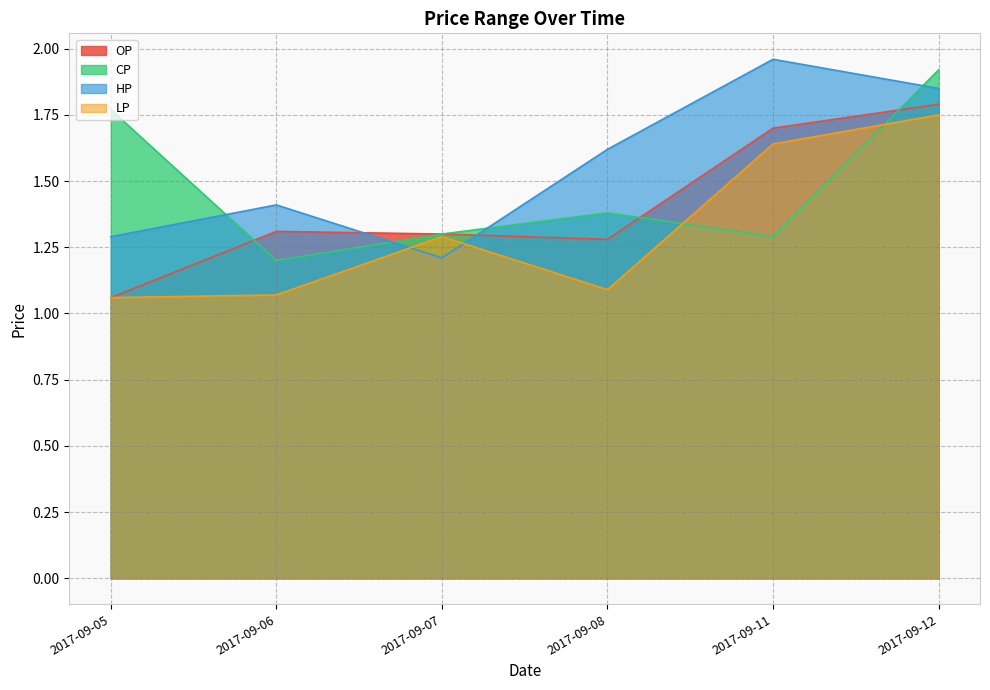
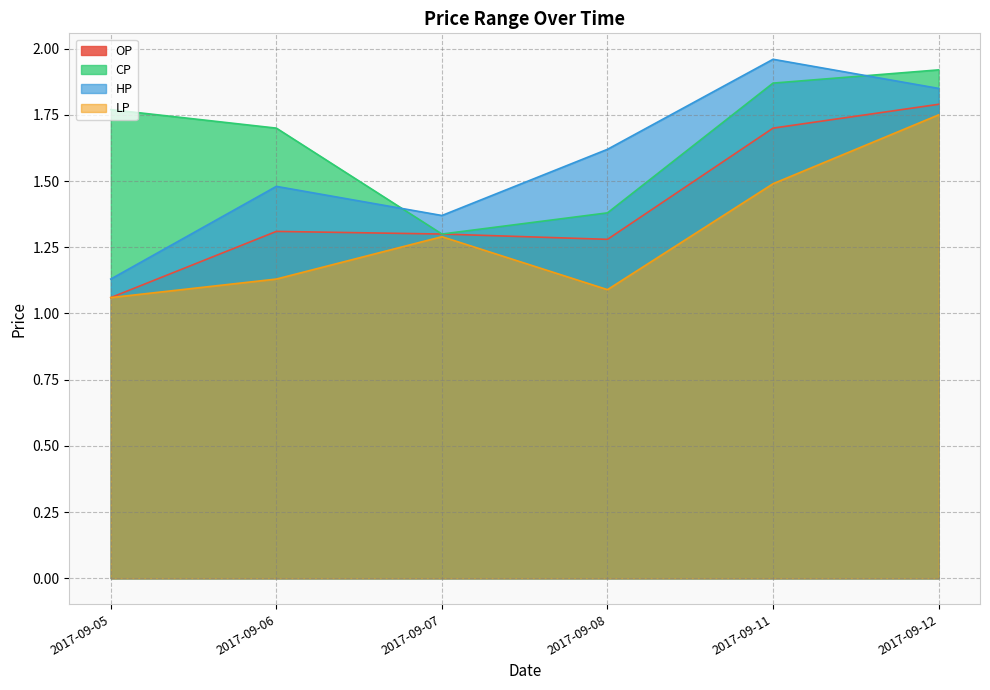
  {
    "OP": {
      "2017-09-06": 1.31,
      "2017-09-08": 1.28,
      "2017-09-11": 1.70,
      "2017-09-12": 1.79
    },
    "CP": {
-     "2017-09-06": 1.2,
+     "2017-09-06": 1.7,
      "2017-09-08": 1.38,
-     "2017-09-11": 1.29,
+     "2017-09-11": 1.87,
      "2017-09-12": 1.92
    },
    "HP": {
-     "2017-09-05": 1.29,
-     "2017-09-06": 1.41,
-     "2017-09-07": 1.21,
+     "2017-09-05": 1.13,
+     "2017-09-06": 1.48,
+     "2017-09-07": 1.37,
      "2017-09-08": 1.62,
      "2017-09-11": 1.96,
      "2017-09-12": 1.85
    },
    "LP": {
-     "2017-09-06": 1.07,
+     "2017-09-06": 1.13,
      "2017-09-07": 1.29,
      "2017-09-08": 1.09,
-     "2017-09-11": 1.64,
+     "2017-09-11": 1.49,
      "2017-09-12": 1.75
    }
  }
